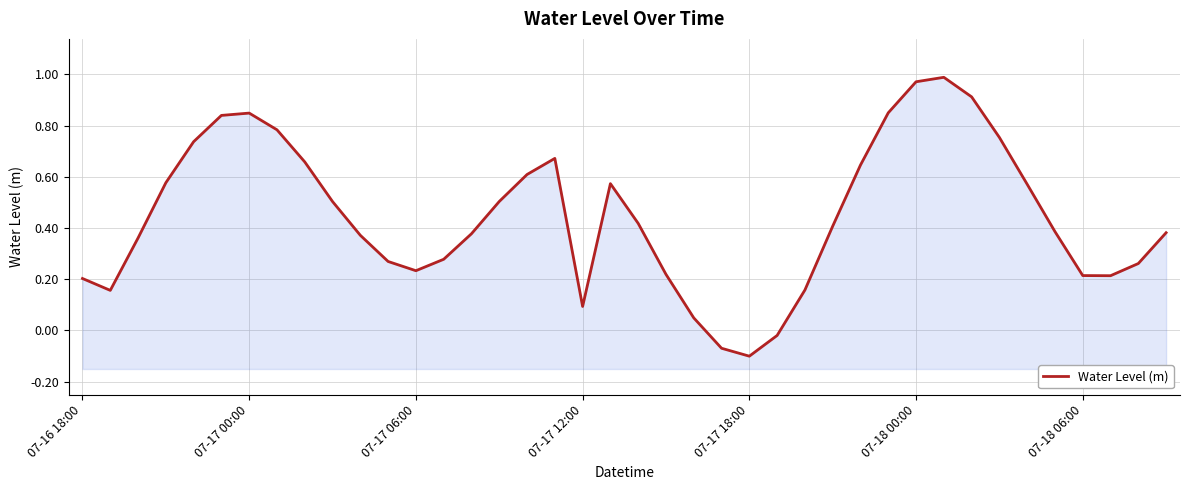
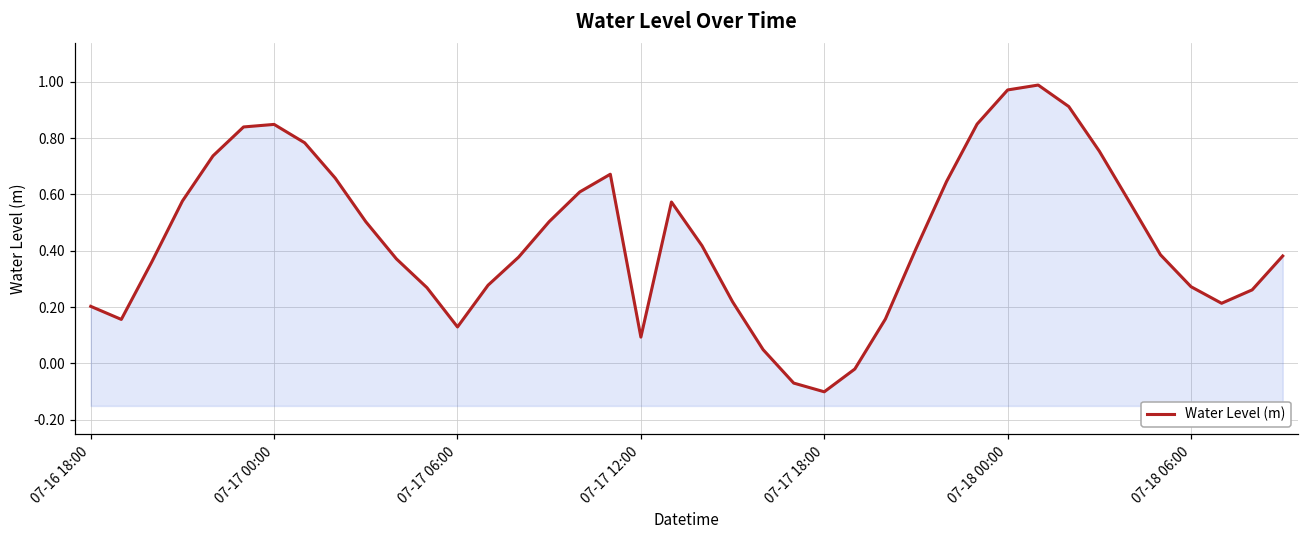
  {
    "07-16 18:00": 0.20,
    "07-17 00:00": 0.85,
-   "07-17 06:00": 0.23,
+   "07-17 06:00": 0.13,
    "07-17 12:00": 0.09,
    "07-17 18:00": -0.10,
    "07-18 00:00": 0.97,
-   "07-18 06:00": 0.21
+   "07-18 06:00": 0.27
  }
